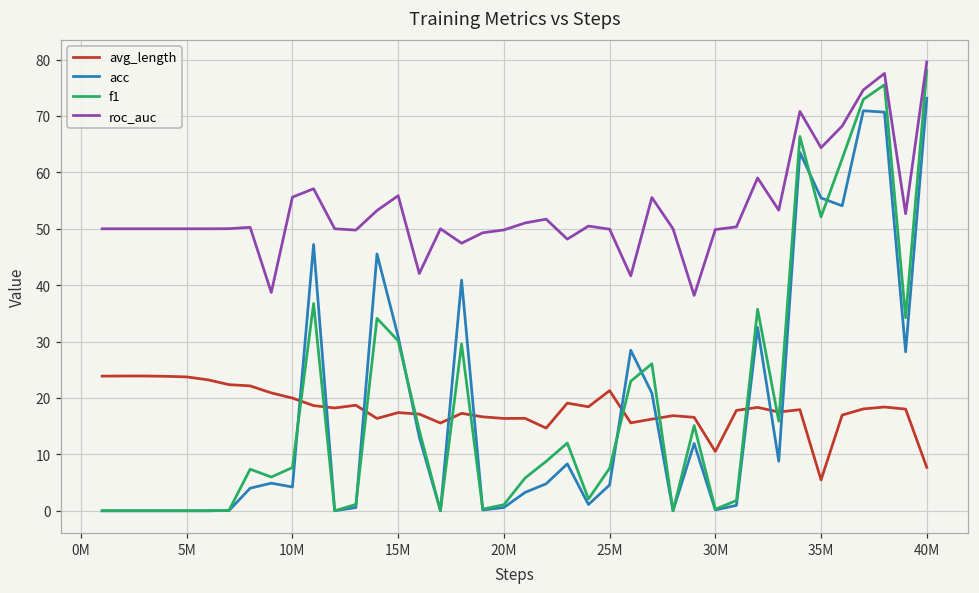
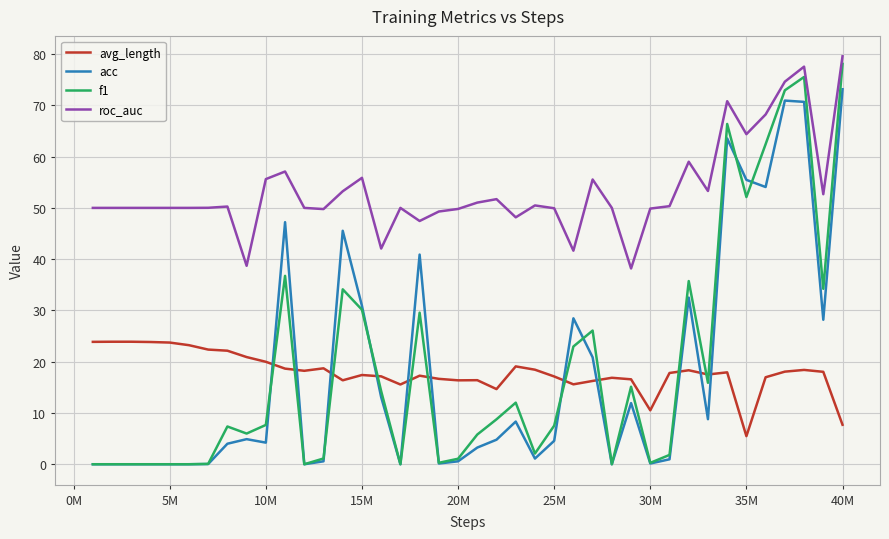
  {
    "avg_length": {
      "5M": 24,
      "10M": 20,
      "15M": 17,
      "20M": 16,
-     "25M": 21,
+     "25M": 17,
      "30M": 11,
      "35M": 5,
      "40M": 8
    },
    "acc": {
      "10M": 4,
      "15M": 31,
      "20M": 1,
      "25M": 5,
      "35M": 55,
      "40M": 73
    },
    "f1": {
      "10M": 8,
      "15M": 30,
      "20M": 1,
      "25M": 8,
      "35M": 52,
      "40M": 78
    },
    "roc_auc": {
      "5M": 50,
      "10M": 56,
      "15M": 56,
      "20M": 50,
      "25M": 50,
      "30M": 50,
      "35M": 64,
      "40M": 80
    }
  }
